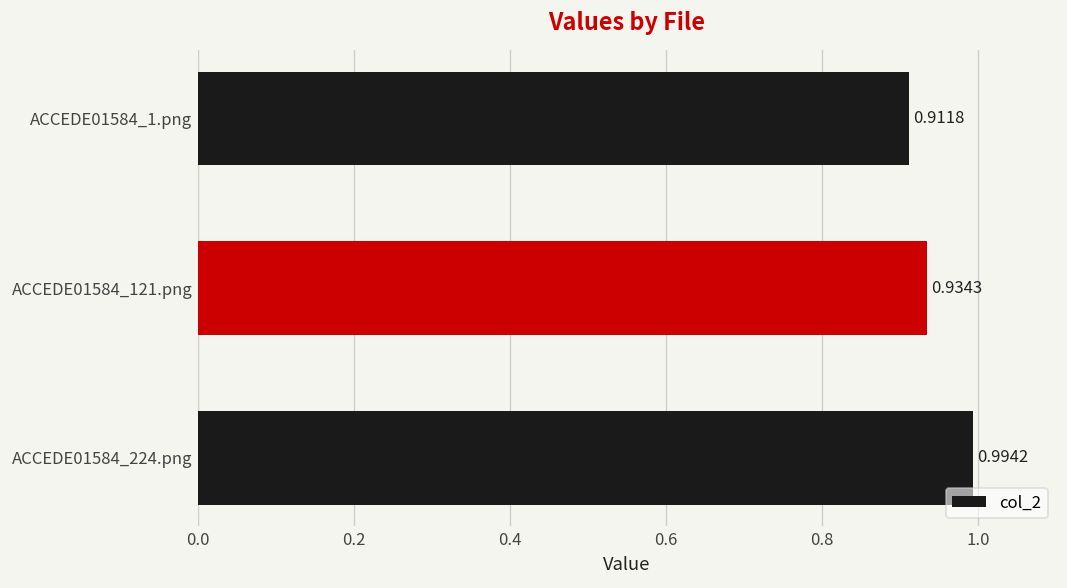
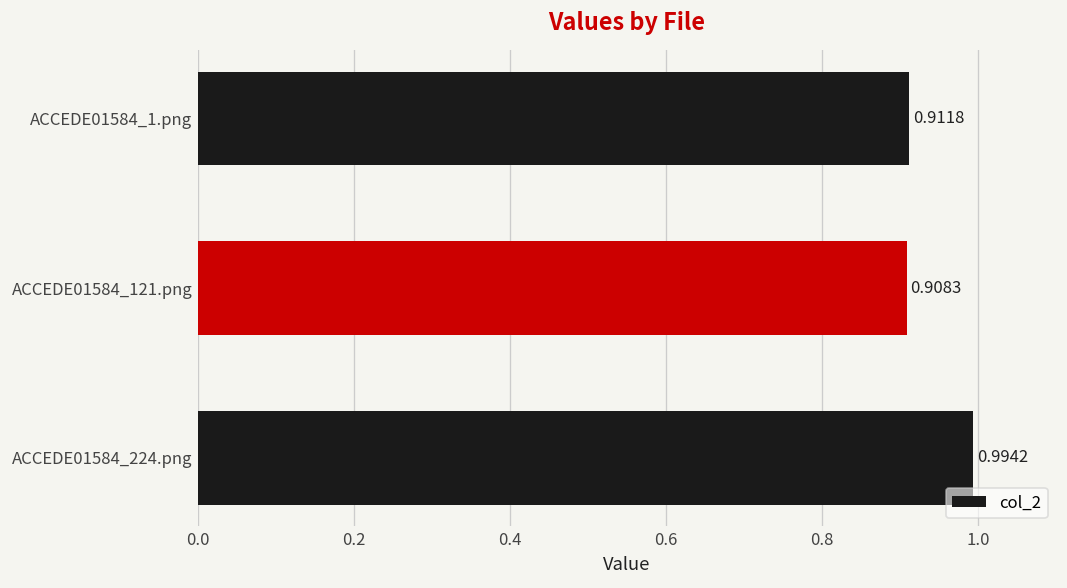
  {
    "ACCEDE01584_1.png": 0.9118,
-   "ACCEDE01584_121.png": 0.9343,
+   "ACCEDE01584_121.png": 0.9083,
    "ACCEDE01584_224.png": 0.9942
  }
